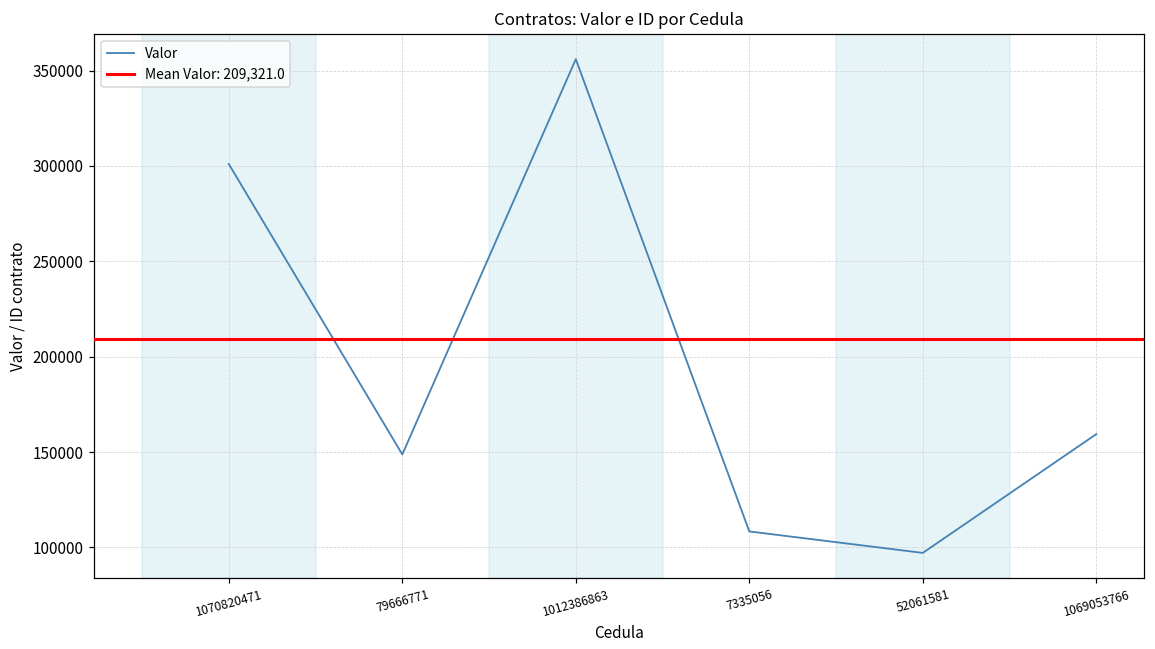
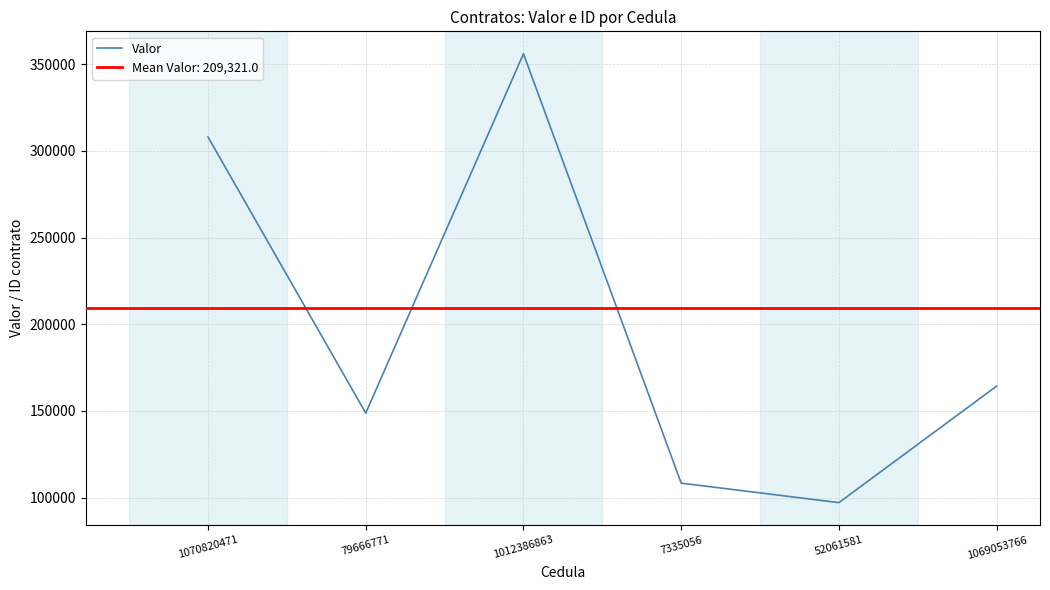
  {
-   "1070820471": 301000,
+   "1070820471": 308000,
    "79666771": 149000,
    "1012386863": 356000,
    "7335056": 108000,
    "52061581": 97000,
-   "1069053766": 159000
+   "1069053766": 164000
  }
